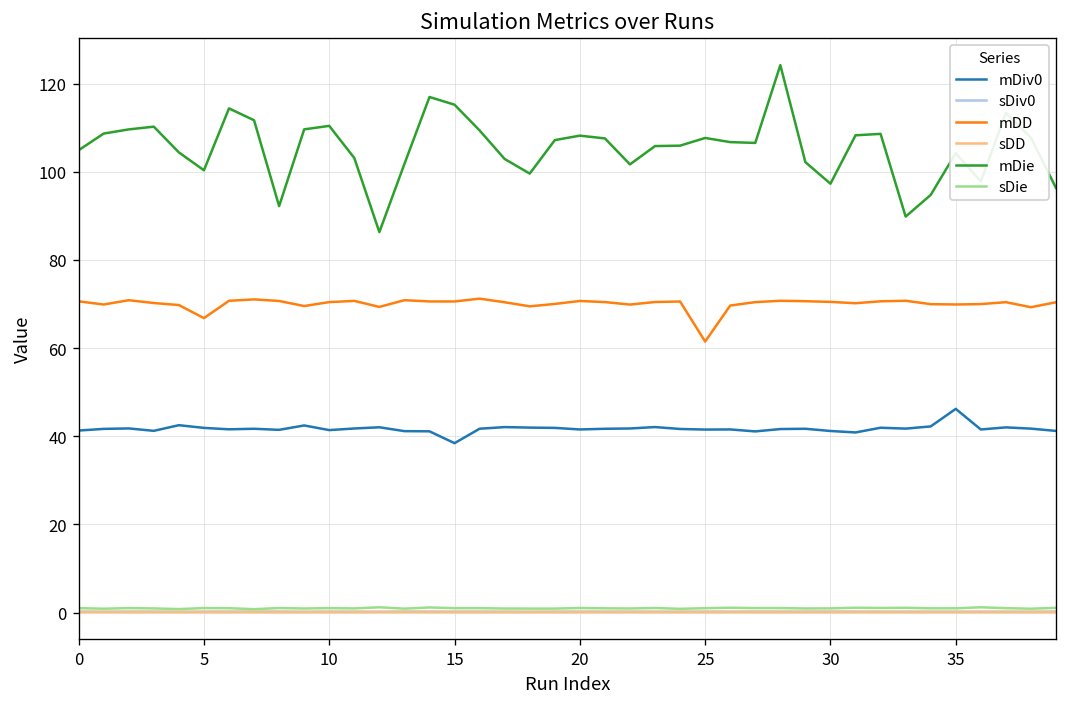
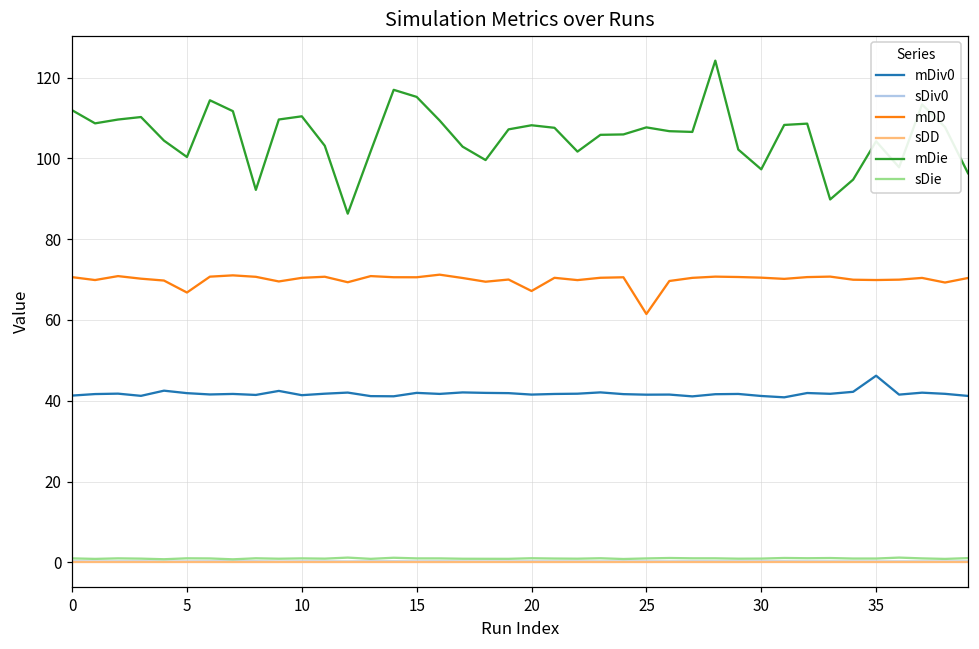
  {
    "mDiv0": {
      "0": 41,
      "5": 42,
      "10": 41,
-     "15": 38,
+     "15": 42,
      "20": 42,
      "25": 42,
      "30": 41,
      "35": 46
    },
    "mDD": {
      "0": 71,
      "5": 67,
      "10": 70,
      "15": 71,
-     "20": 71,
+     "20": 67,
      "25": 61,
      "30": 70,
      "35": 70
    },
    "mDie": {
-     "0": 105,
+     "0": 112,
      "5": 100,
      "10": 110,
      "15": 115,
      "20": 108,
      "25": 108,
      "30": 97
    },
    "sDie": {
      "0": 1,
      "5": 1,
      "10": 1,
      "15": 1,
      "20": 1,
      "25": 1,
      "30": 1,
      "35": 1
    }
  }
